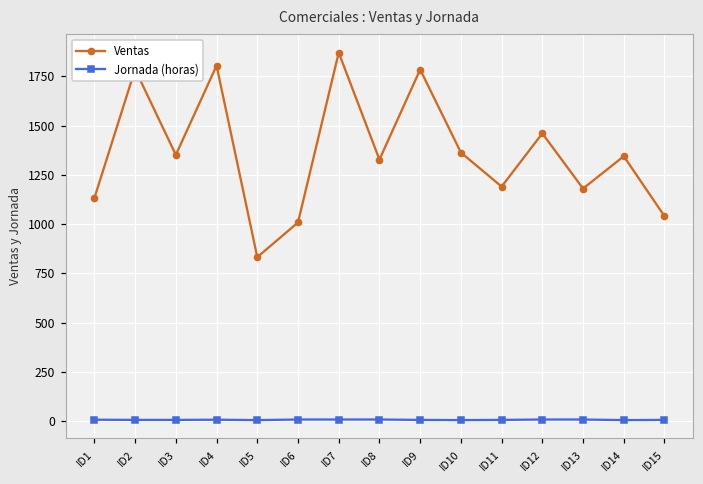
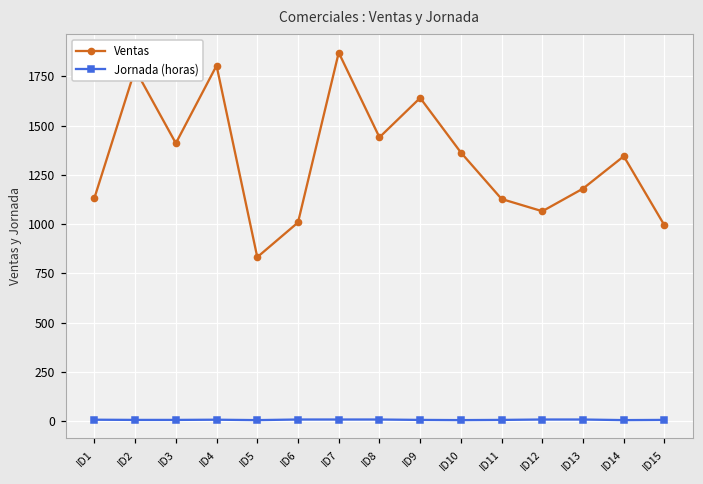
  {
    "Ventas": {
      "ID1": 1130,
-     "ID3": 1350,
+     "ID3": 1410,
      "ID4": 1800,
      "ID5": 830,
      "ID6": 1010,
      "ID7": 1870,
-     "ID8": 1330,
-     "ID9": 1780,
+     "ID8": 1440,
+     "ID9": 1640,
      "ID10": 1360,
-     "ID11": 1190,
-     "ID12": 1460,
+     "ID11": 1130,
+     "ID12": 1070,
      "ID13": 1180,
      "ID14": 1340,
-     "ID15": 1040
+     "ID15": 990
    },
    "Jornada (horas)": {
      "ID1": 10,
      "ID2": 10,
      "ID3": 10,
      "ID4": 10,
      "ID5": 10,
      "ID6": 10,
      "ID7": 10,
      "ID8": 10,
      "ID9": 10,
      "ID10": 10,
      "ID11": 10,
      "ID12": 10,
      "ID13": 10,
      "ID14": 10,
      "ID15": 10
    }
  }
